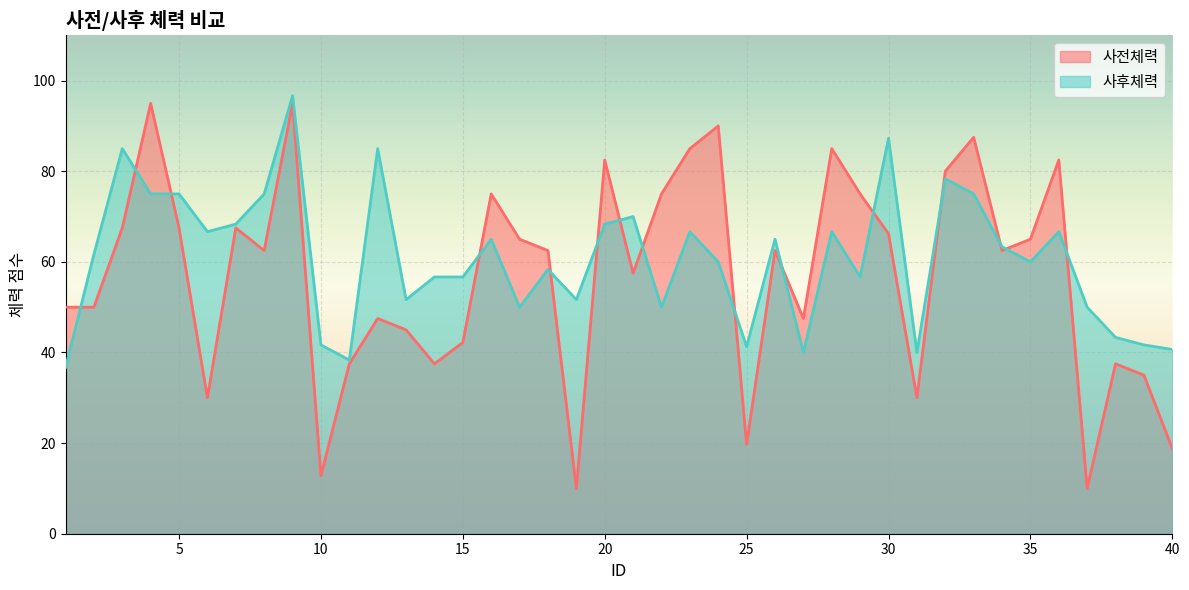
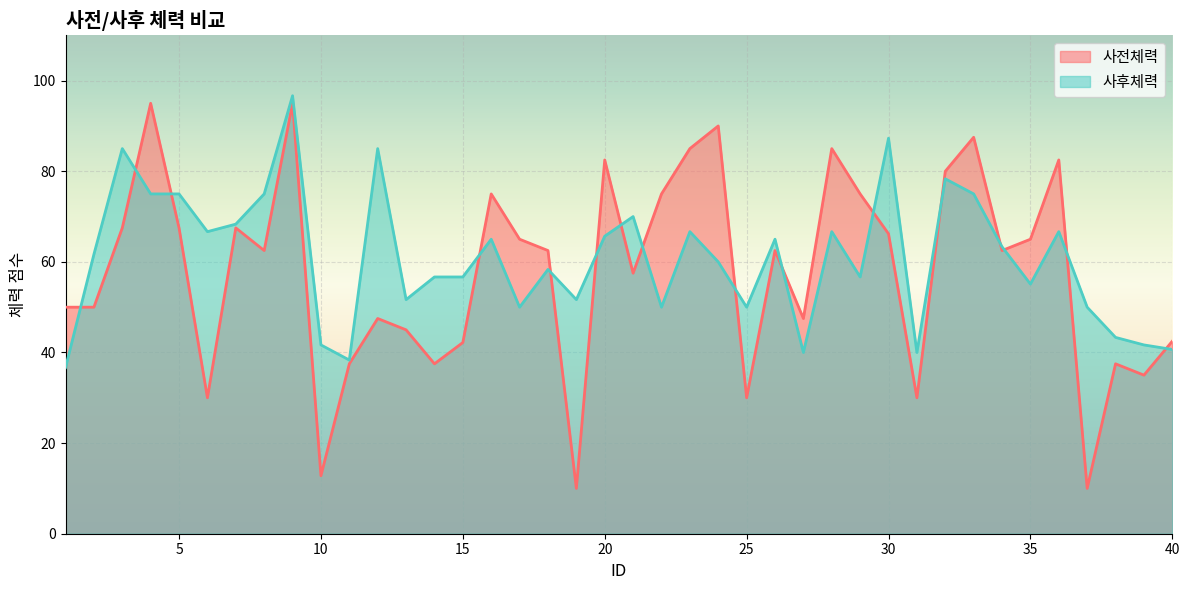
  {
    "사전체력": {
      "5": 68,
      "10": 13,
      "15": 42,
      "20": 83,
-     "25": 20,
+     "25": 30,
      "30": 66,
      "35": 65,
-     "40": 19
+     "40": 43
    },
    "사후체력": {
      "5": 75,
      "10": 42,
      "15": 57,
-     "20": 68,
-     "25": 41,
+     "20": 66,
+     "25": 50,
      "30": 87,
-     "35": 60,
+     "35": 55,
      "40": 41
    }
  }
